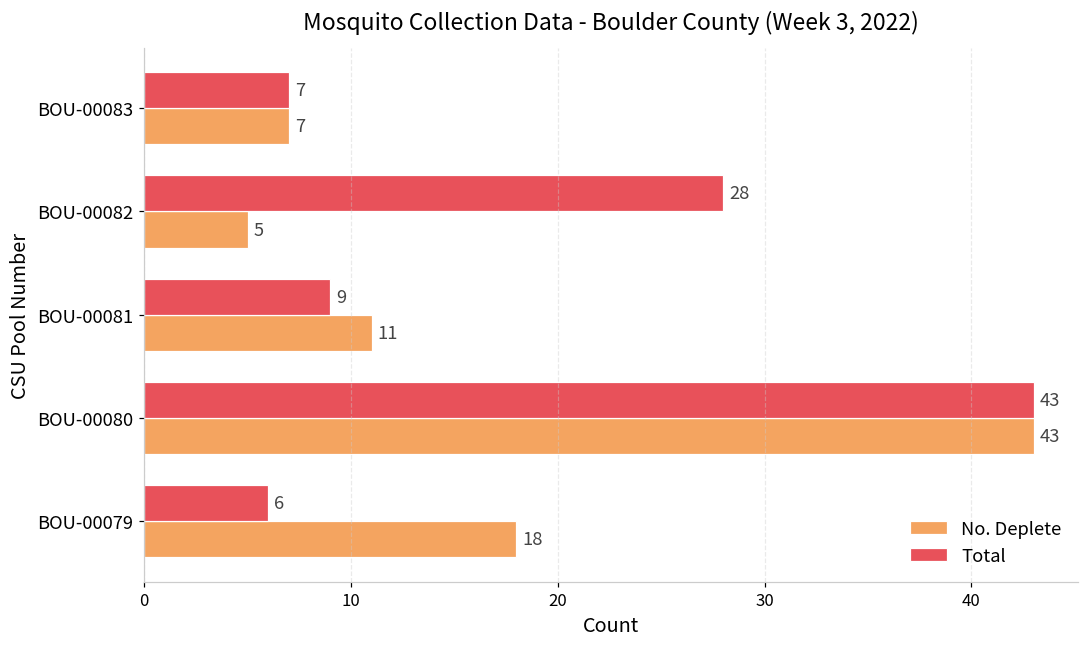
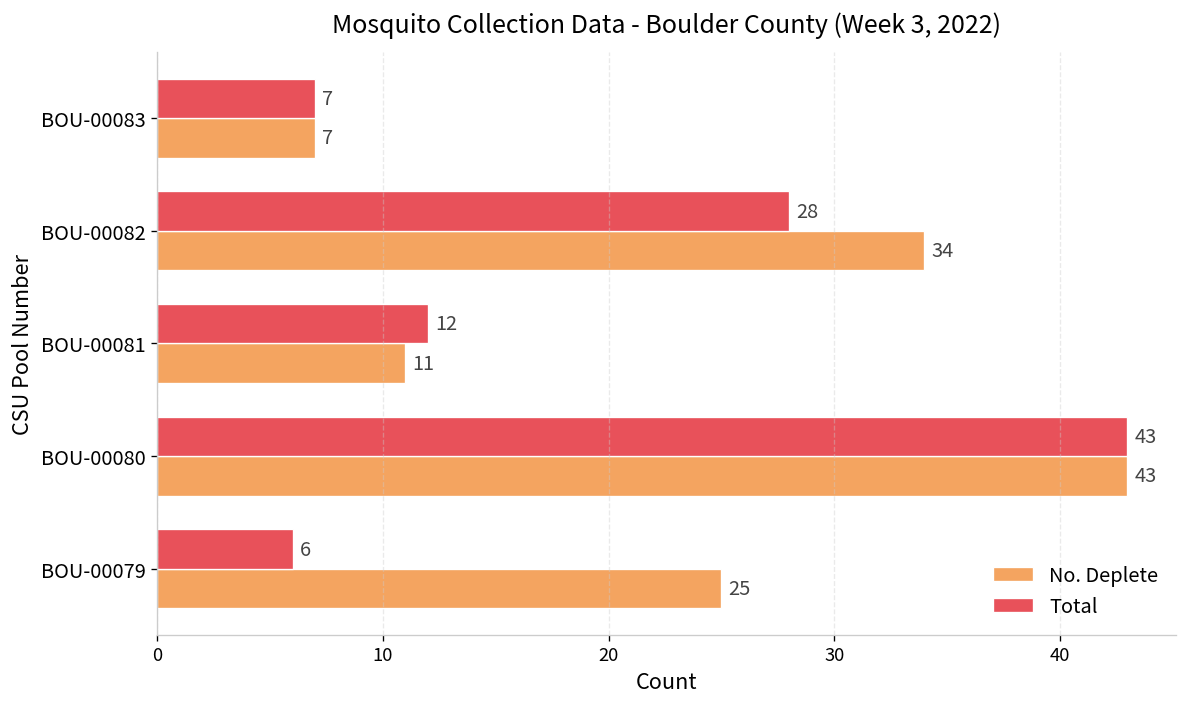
  {
    "No. Deplete": {
      "BOU-00083": 7,
-     "BOU-00082": 5,
+     "BOU-00082": 34,
      "BOU-00081": 11,
      "BOU-00080": 43,
-     "BOU-00079": 18
+     "BOU-00079": 25
    },
    "Total": {
      "BOU-00083": 7,
      "BOU-00082": 28,
-     "BOU-00081": 9,
+     "BOU-00081": 12,
      "BOU-00080": 43,
      "BOU-00079": 6
    }
  }
